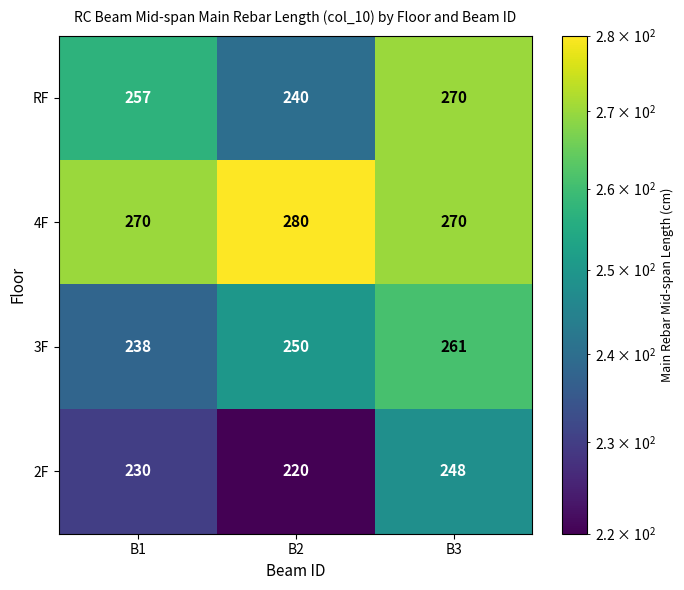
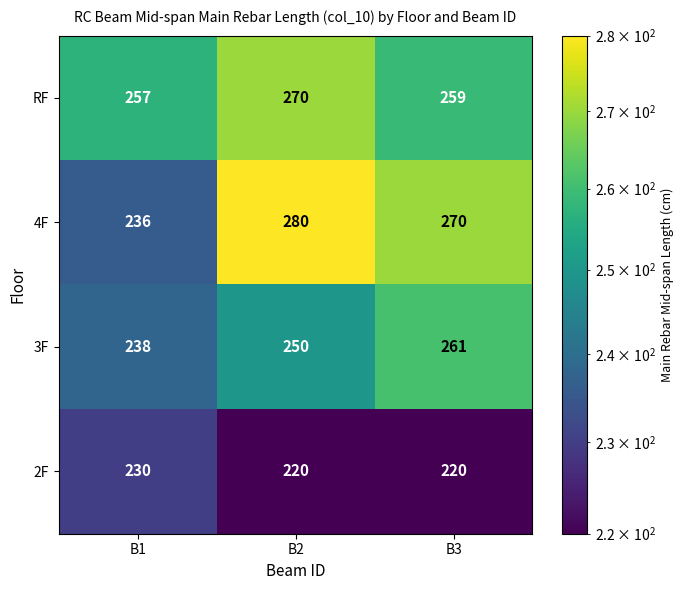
  {
    "RF": {
      "B1": 257,
-     "B2": 240,
-     "B3": 270
+     "B2": 270,
+     "B3": 259
    },
    "4F": {
-     "B1": 270,
+     "B1": 236,
      "B2": 280,
      "B3": 270
    },
    "3F": {
      "B1": 238,
      "B2": 250,
      "B3": 261
    },
    "2F": {
      "B1": 230,
      "B2": 220,
-     "B3": 248
+     "B3": 220
    }
  }
